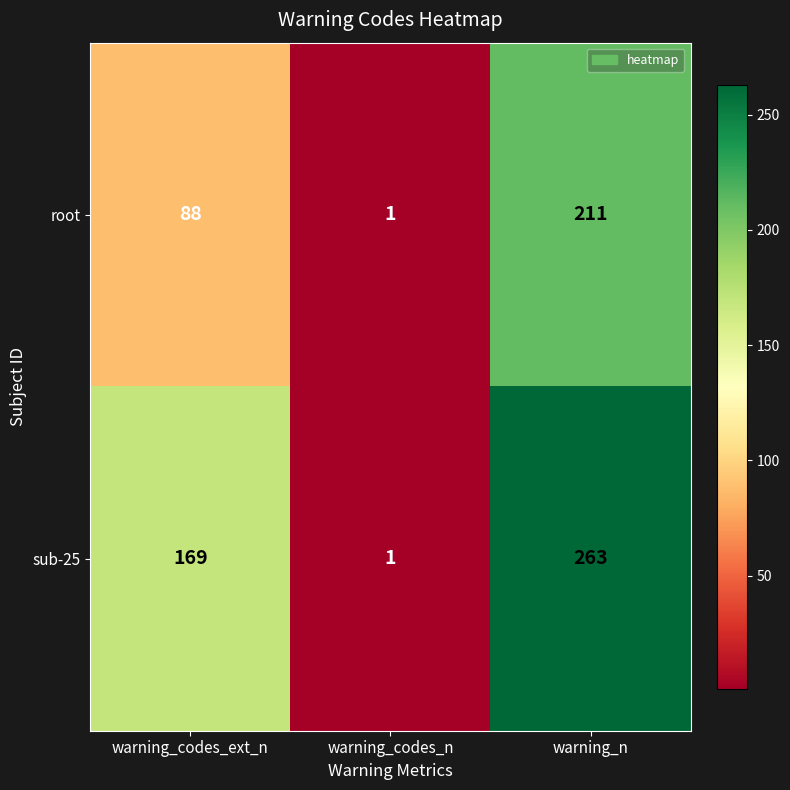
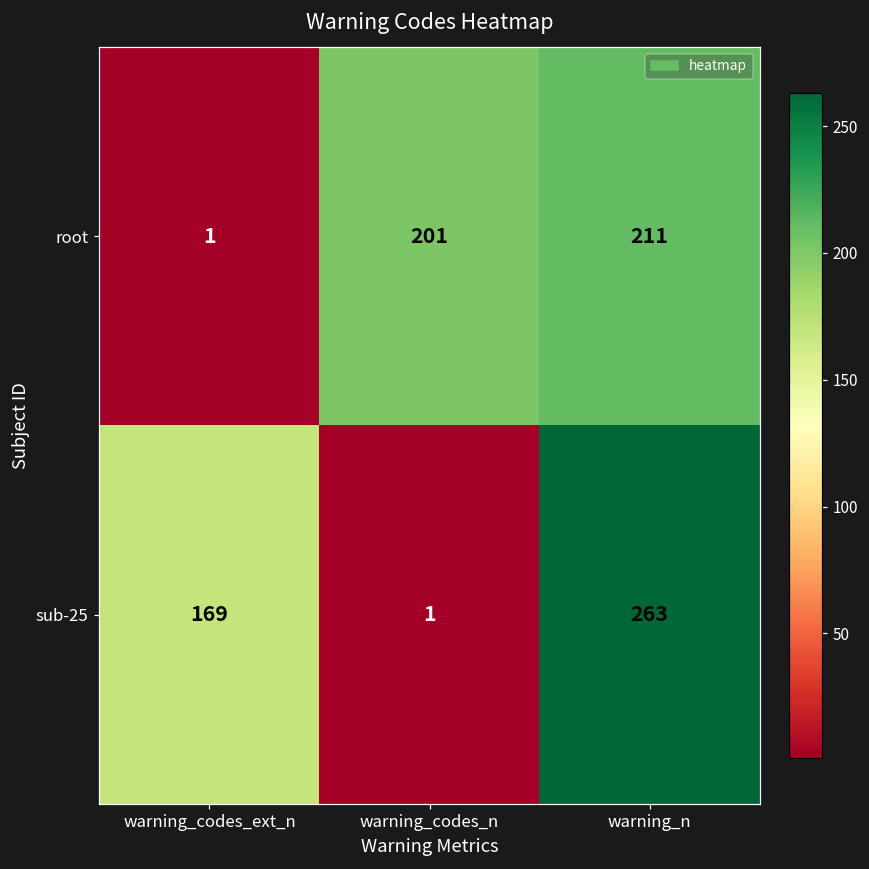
  {
    "root": {
-     "warning_codes_ext_n": 88,
-     "warning_codes_n": 1,
+     "warning_codes_ext_n": 1,
+     "warning_codes_n": 201,
      "warning_n": 211
    },
    "sub-25": {
      "warning_codes_ext_n": 169,
      "warning_codes_n": 1,
      "warning_n": 263
    }
  }
